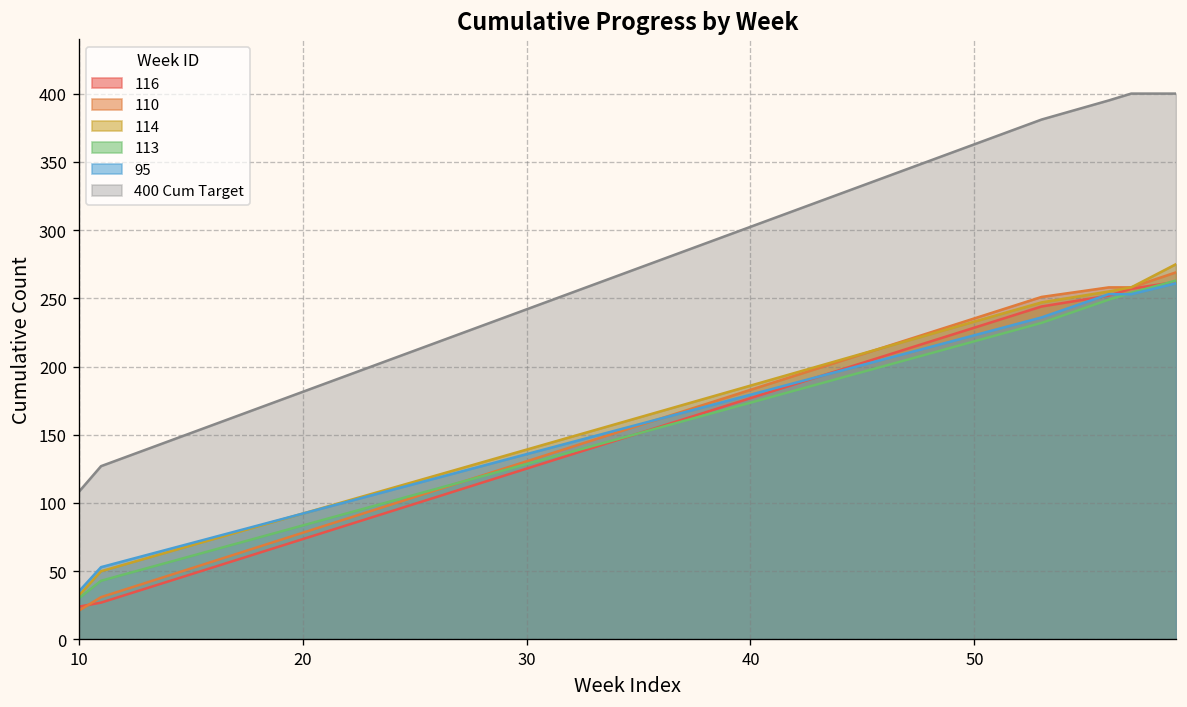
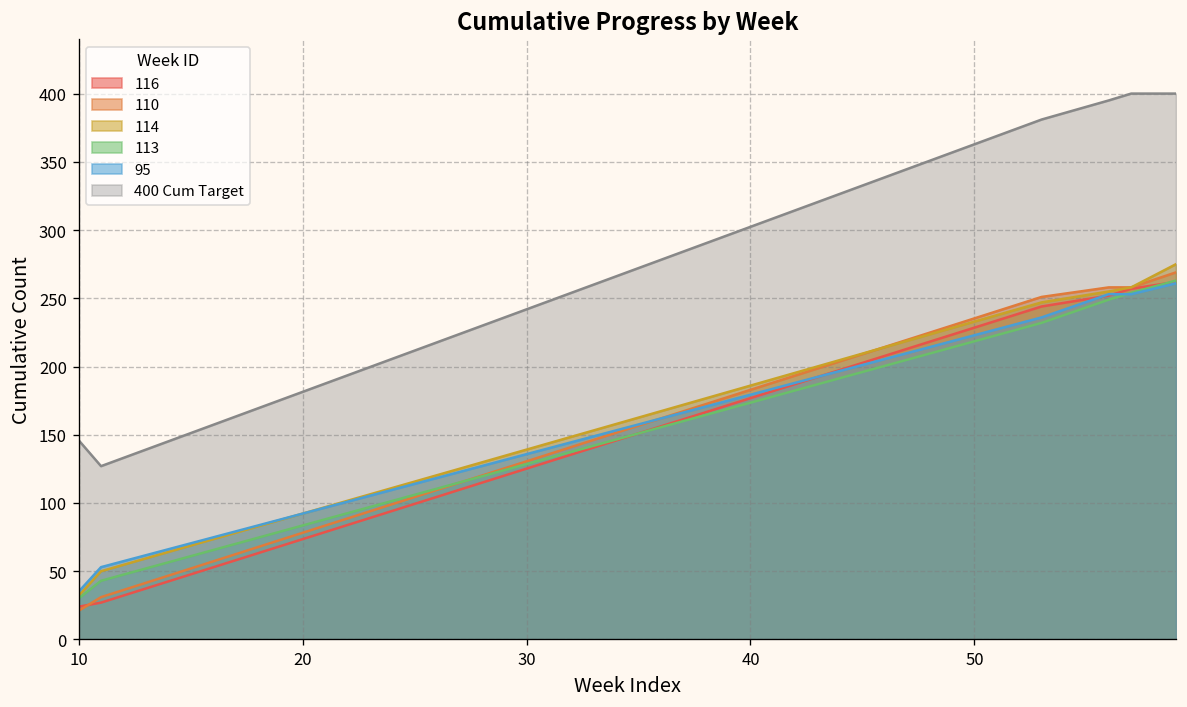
  {
    "95": {
      "10": 35
    },
    "400 Cum Target": {
-     "10": 108
+     "10": 146
    }
  }
